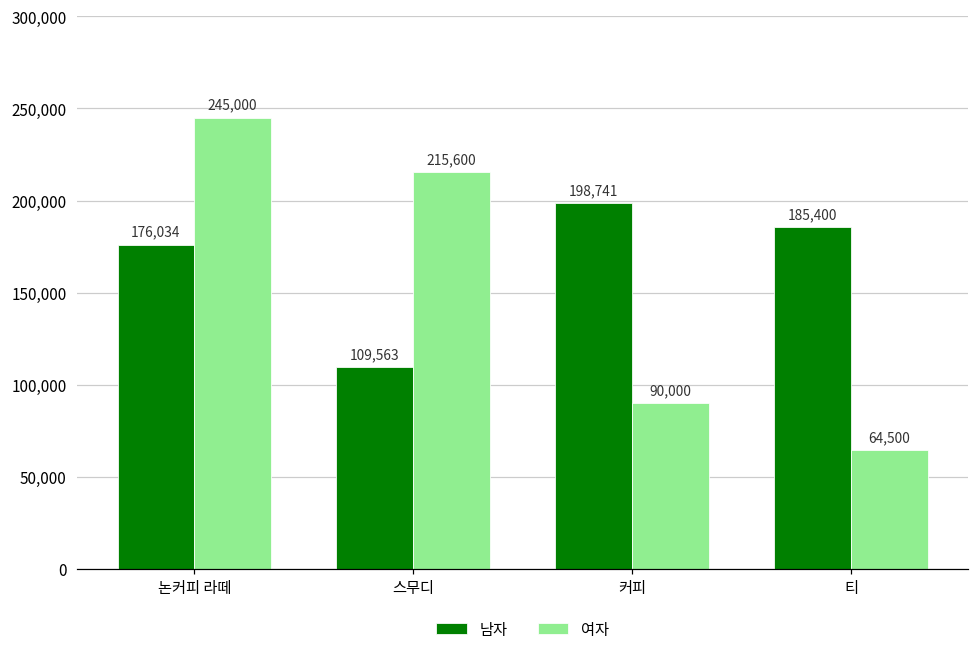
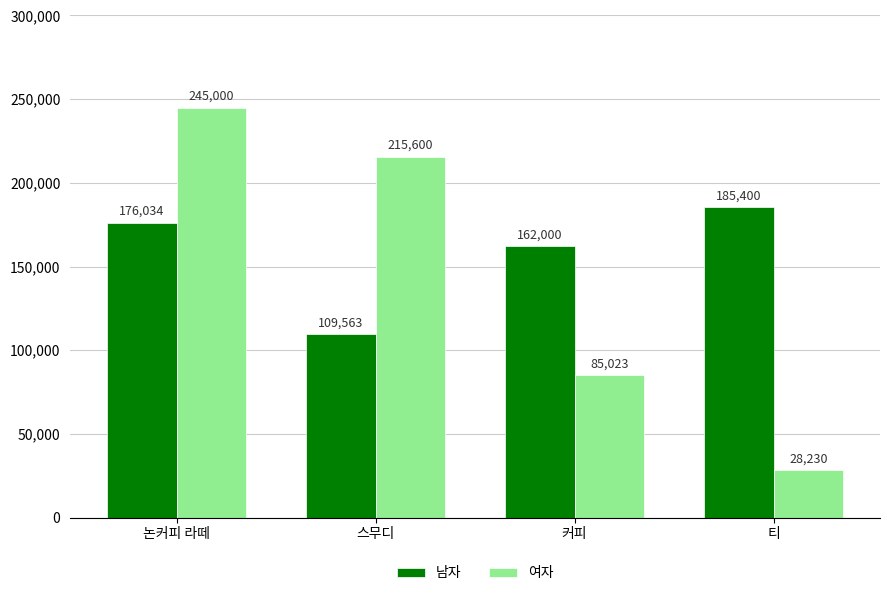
  {
    "남자": {
      "논커피 라떼": "176,034",
      "스무디": "109,563",
-     "커피": "198,741",
+     "커피": "162,000",
      "티": "185,400"
    },
    "여자": {
      "논커피 라떼": "245,000",
      "스무디": "215,600",
-     "커피": "90,000",
-     "티": "64,500"
+     "커피": "85,023",
+     "티": "28,230"
    }
  }
